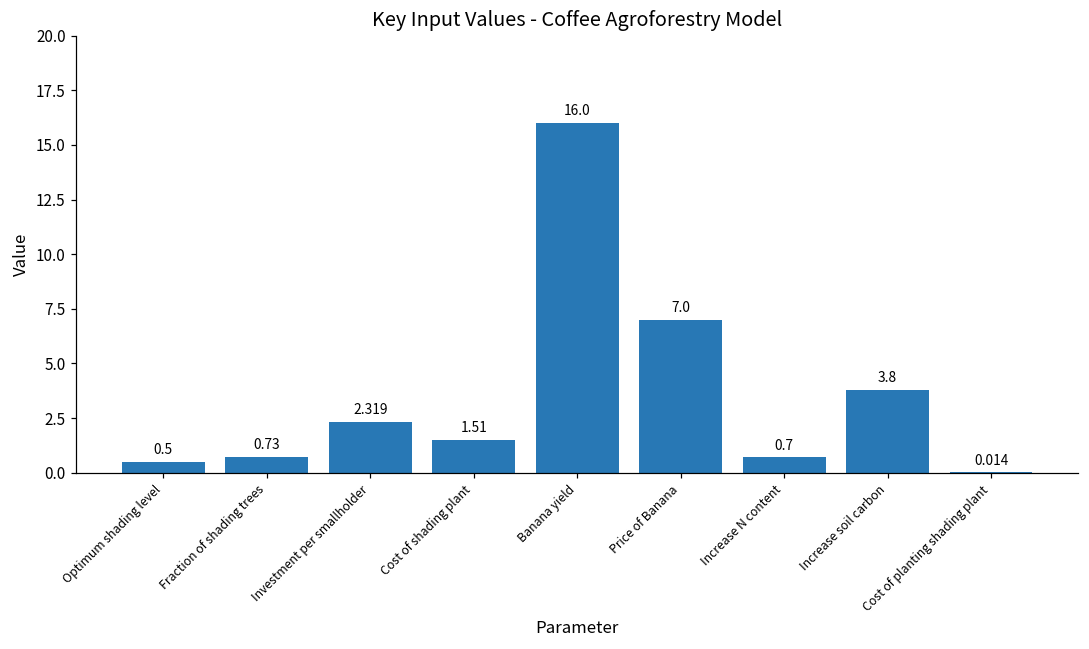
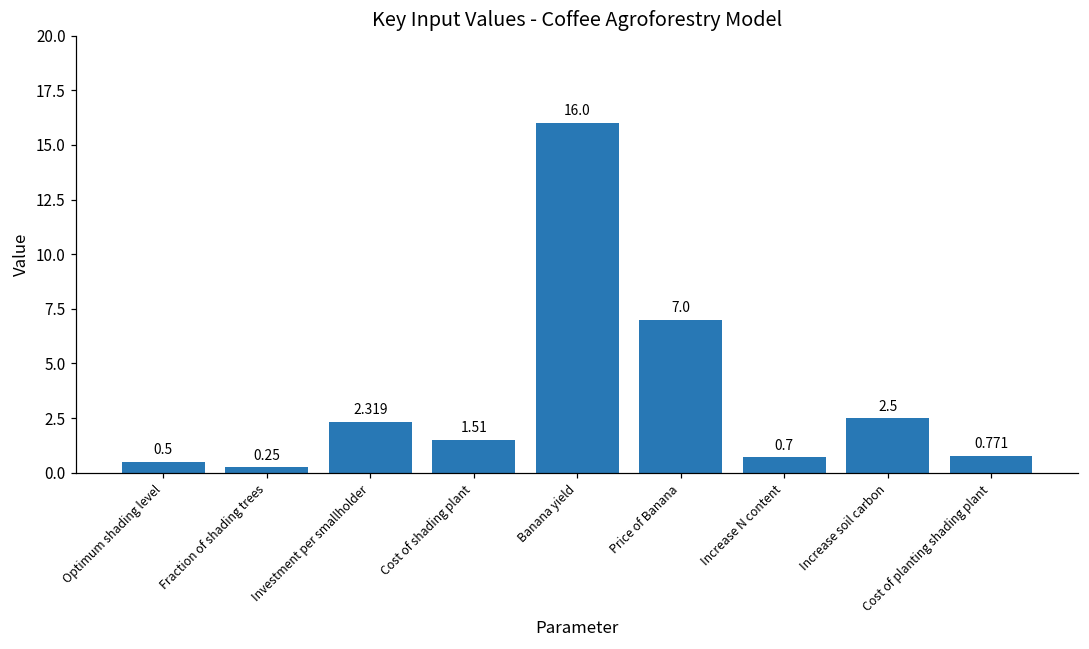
  {
    "Optimum shading level": 0.5,
-   "Fraction of shading trees": 0.73,
+   "Fraction of shading trees": 0.25,
    "Investment per smallholder": 2.319,
    "Cost of shading plant": 1.51,
    "Banana yield": 16.0,
    "Price of Banana": 7.0,
    "Increase N content": 0.7,
-   "Increase soil carbon": 3.8,
-   "Cost of planting shading plant": 0.014
+   "Increase soil carbon": 2.5,
+   "Cost of planting shading plant": 0.771
  }
